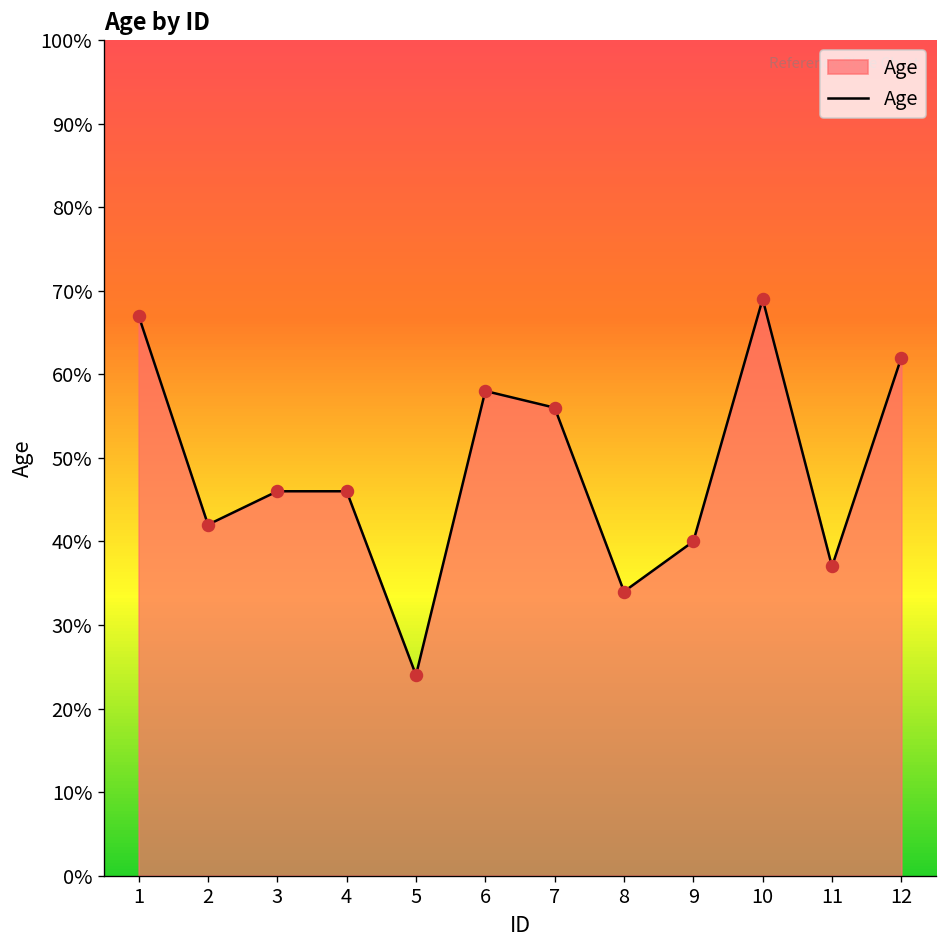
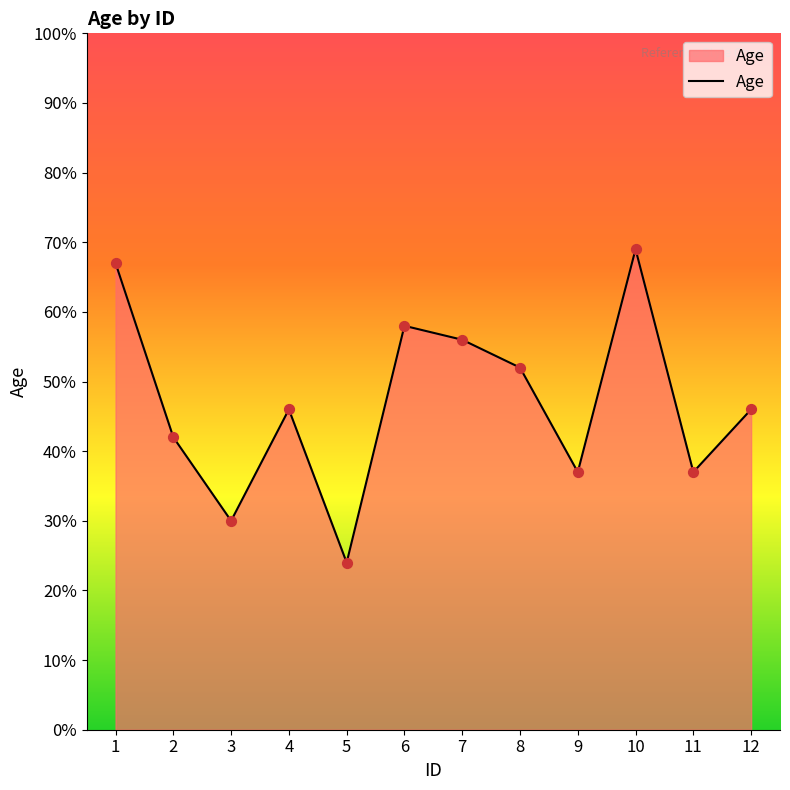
  {
    "1": "67%",
    "2": "42%",
-   "3": "46%",
+   "3": "30%",
    "4": "46%",
    "5": "24%",
    "6": "58%",
    "7": "56%",
-   "8": "34%",
-   "9": "40%",
+   "8": "52%",
+   "9": "37%",
    "10": "69%",
    "11": "37%",
-   "12": "62%"
+   "12": "46%"
  }
